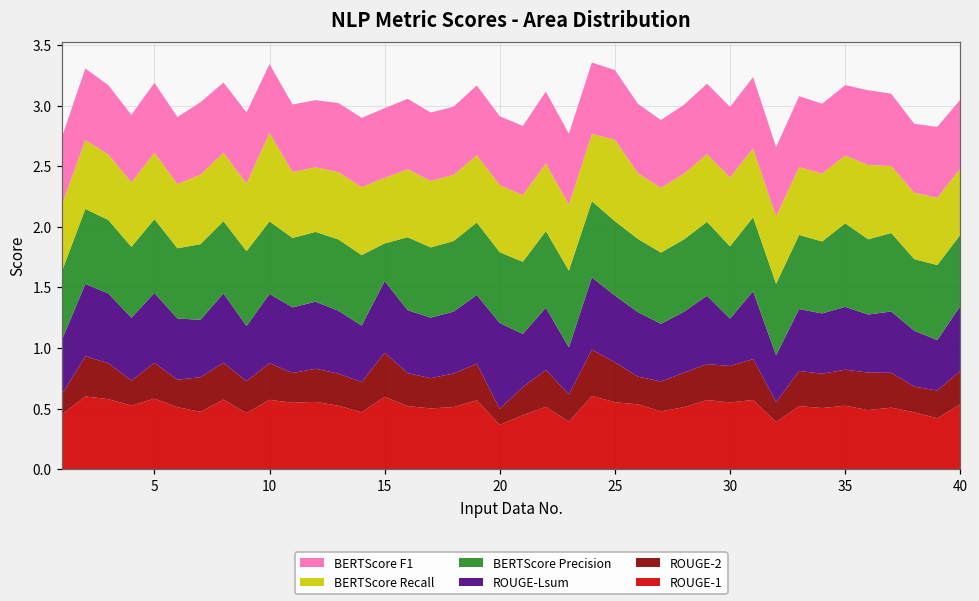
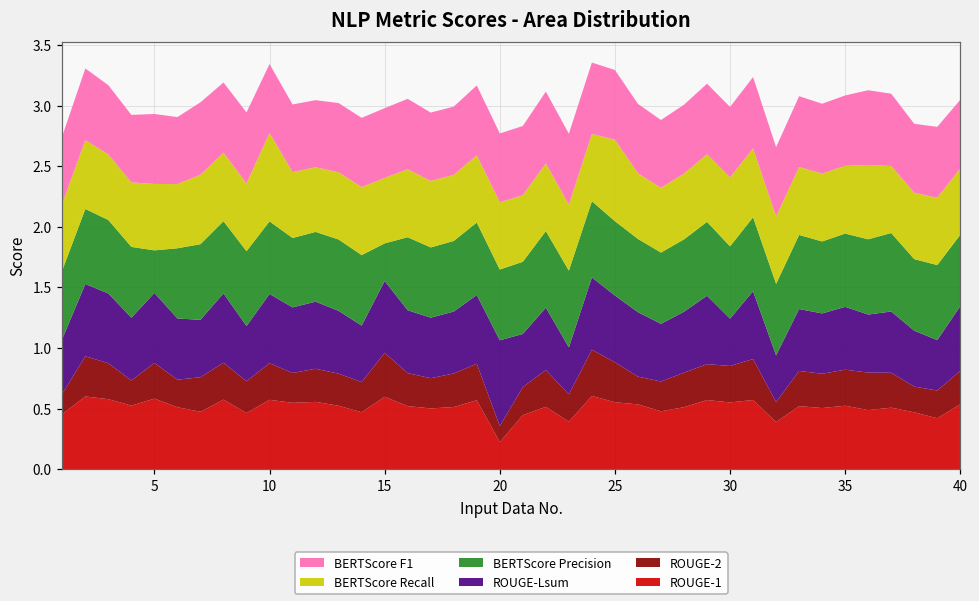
  {
    "ROUGE-1": {
      "5": 0.58,
      "10": 0.57,
      "15": 0.60,
-     "20": 0.37,
+     "20": 0.22,
      "25": 0.55,
      "30": 0.55,
      "35": 0.52,
      "40": 0.54
    },
    "ROUGE-2": {
      "5": 0.30,
      "10": 0.30,
      "15": 0.36,
      "20": 0.13,
      "25": 0.33,
      "30": 0.30,
      "35": 0.30,
      "40": 0.28
    },
    "ROUGE-Lsum": {
      "5": 0.58,
      "10": 0.57,
      "15": 0.59,
      "20": 0.71,
      "25": 0.55,
      "30": 0.39,
      "35": 0.52,
      "40": 0.53
    },
    "BERTScore Precision": {
-     "5": 0.61,
+     "5": 0.35,
      "10": 0.60,
      "15": 0.31,
      "20": 0.58,
      "25": 0.61,
      "30": 0.60,
-     "35": 0.69,
+     "35": 0.60,
      "40": 0.59
    },
    "BERTScore Recall": {
      "5": 0.55,
      "10": 0.73,
      "15": 0.54,
      "20": 0.55,
      "25": 0.67,
      "30": 0.57,
      "35": 0.56,
      "40": 0.55
    },
    "BERTScore F1": {
      "5": 0.58,
      "10": 0.57,
      "15": 0.58,
      "20": 0.57,
      "25": 0.58,
      "30": 0.58,
      "35": 0.58,
      "40": 0.57
    }
  }
